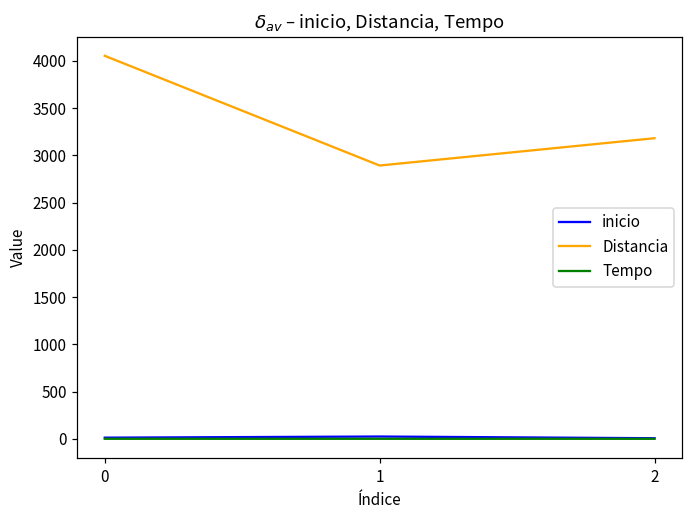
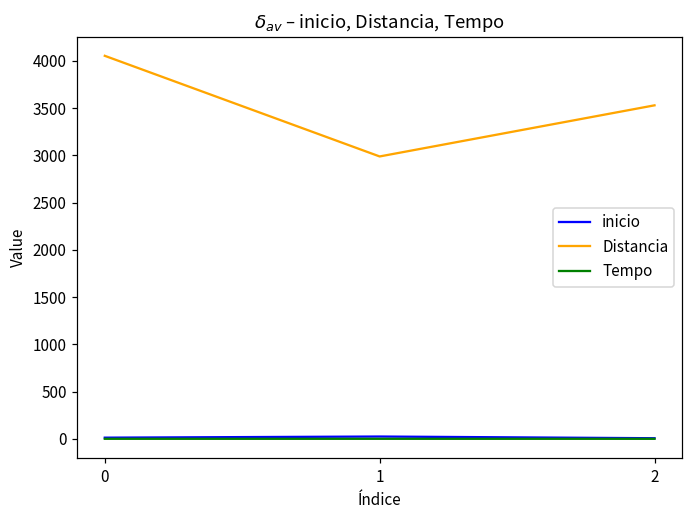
  {
    "Distancia": {
      "0": 4100,
-     "1": 2900,
-     "2": 3200
+     "1": 3000,
+     "2": 3500
    }
  }
